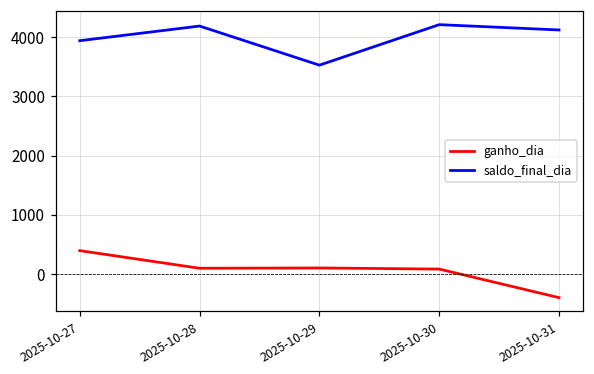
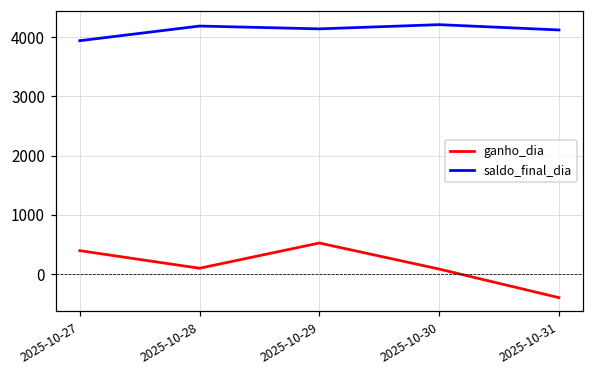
  {
    "ganho_dia": {
      "2025-10-27": 400,
      "2025-10-28": 100,
-     "2025-10-29": 100,
+     "2025-10-29": 500,
      "2025-10-30": 100,
      "2025-10-31": -400
    },
    "saldo_final_dia": {
      "2025-10-27": 3900,
      "2025-10-28": 4200,
-     "2025-10-29": 3500,
+     "2025-10-29": 4100,
      "2025-10-30": 4200,
      "2025-10-31": 4100
    }
  }
